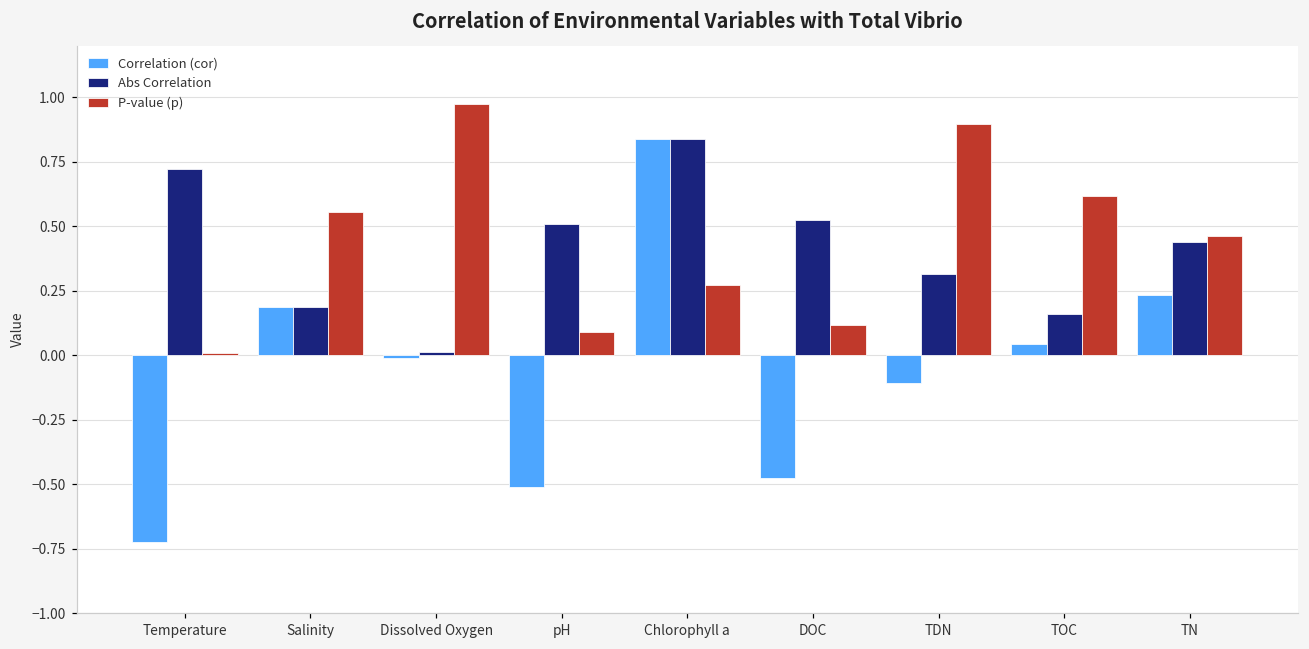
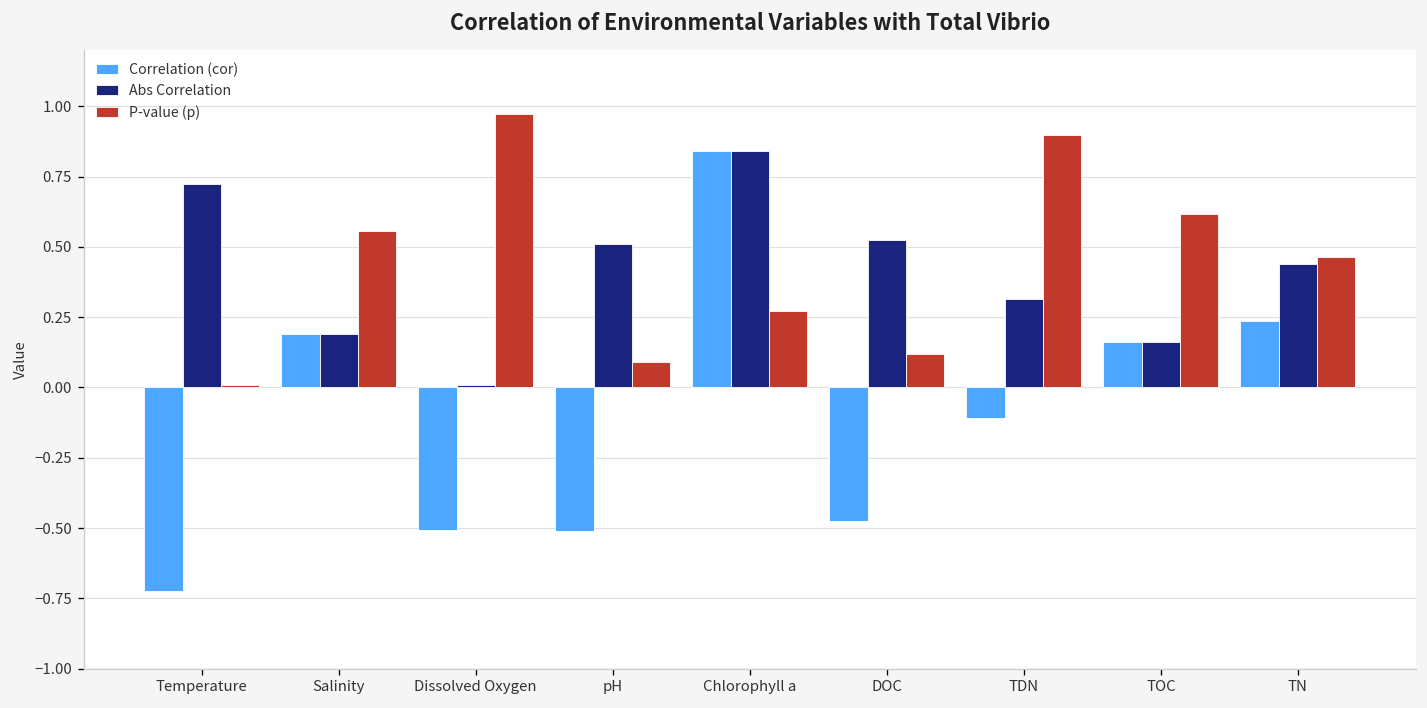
  {
    "Correlation (cor)": {
      "Temperature": -0.72,
      "Salinity": 0.19,
-     "Dissolved Oxygen": -0.01,
+     "Dissolved Oxygen": -0.51,
      "pH": -0.51,
      "Chlorophyll a": 0.84,
      "DOC": -0.48,
      "TDN": -0.11,
-     "TOC": 0.04,
+     "TOC": 0.16,
      "TN": 0.23
    },
    "Abs Correlation": {
      "Temperature": 0.72,
      "Salinity": 0.19,
      "pH": 0.51,
      "Chlorophyll a": 0.84,
      "DOC": 0.53,
      "TDN": 0.31,
      "TOC": 0.16,
      "TN": 0.44
    },
    "P-value (p)": {
      "Salinity": 0.56,
      "Dissolved Oxygen": 0.97,
      "pH": 0.09,
      "Chlorophyll a": 0.27,
      "DOC": 0.12,
      "TDN": 0.90,
      "TOC": 0.62,
      "TN": 0.46
    }
  }
